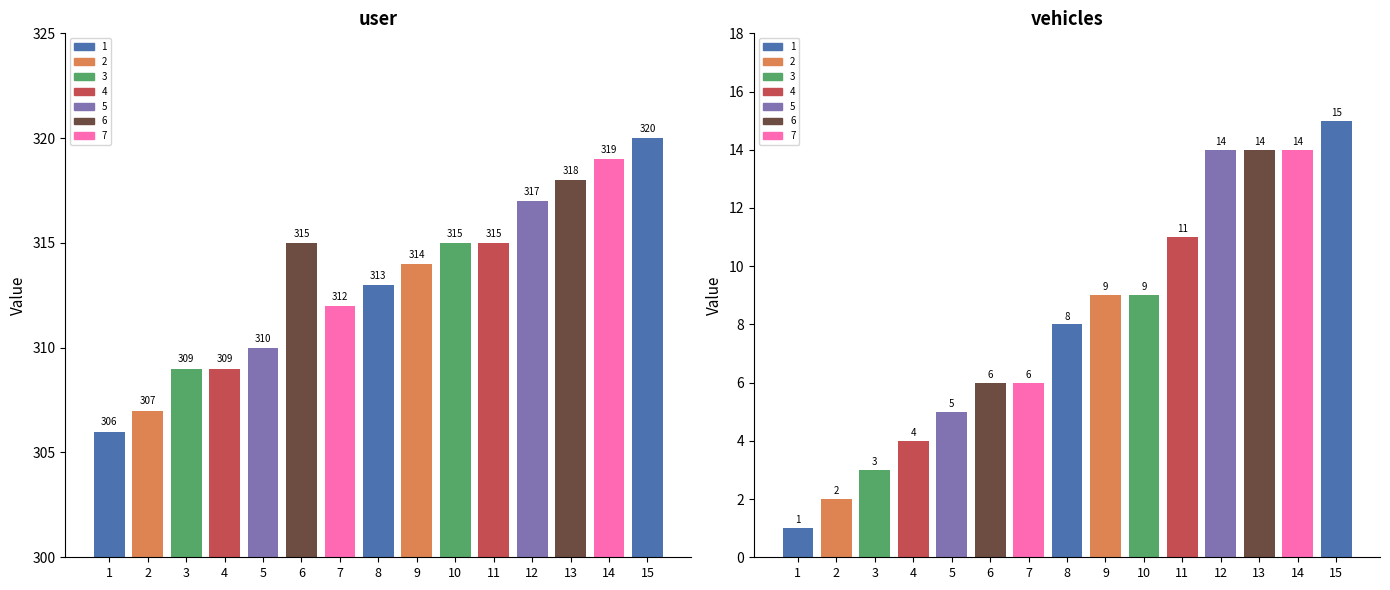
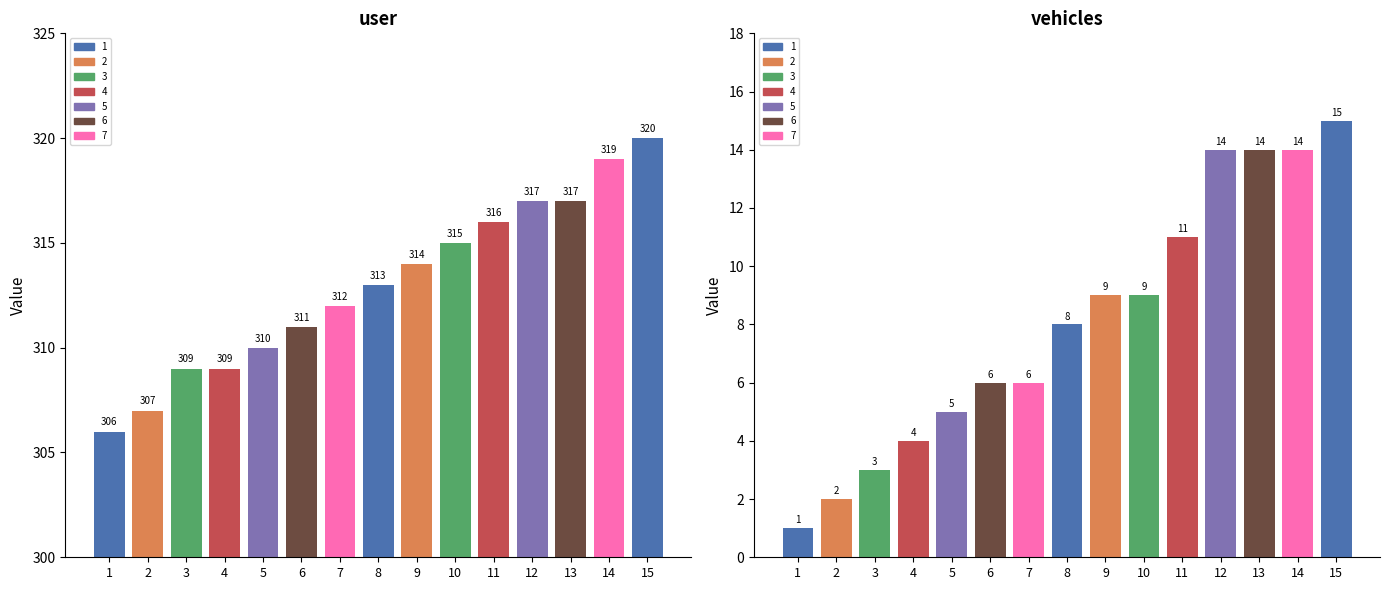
  {
    "user": {
      "1": 306,
      "2": 307,
      "3": 309,
      "4": 309,
      "5": 310,
-     "6": 315,
+     "6": 311,
      "7": 312,
      "8": 313,
      "9": 314,
      "10": 315,
-     "11": 315,
+     "11": 316,
      "12": 317,
-     "13": 318,
+     "13": 317,
      "14": 319,
      "15": 320
    },
    "vehicles": {
      "1": 1,
      "2": 2,
      "3": 3,
      "4": 4,
      "5": 5,
      "6": 6,
      "7": 6,
      "8": 8,
      "9": 9,
      "10": 9,
      "11": 11,
      "12": 14,
      "13": 14,
      "14": 14,
      "15": 15
    }
  }
